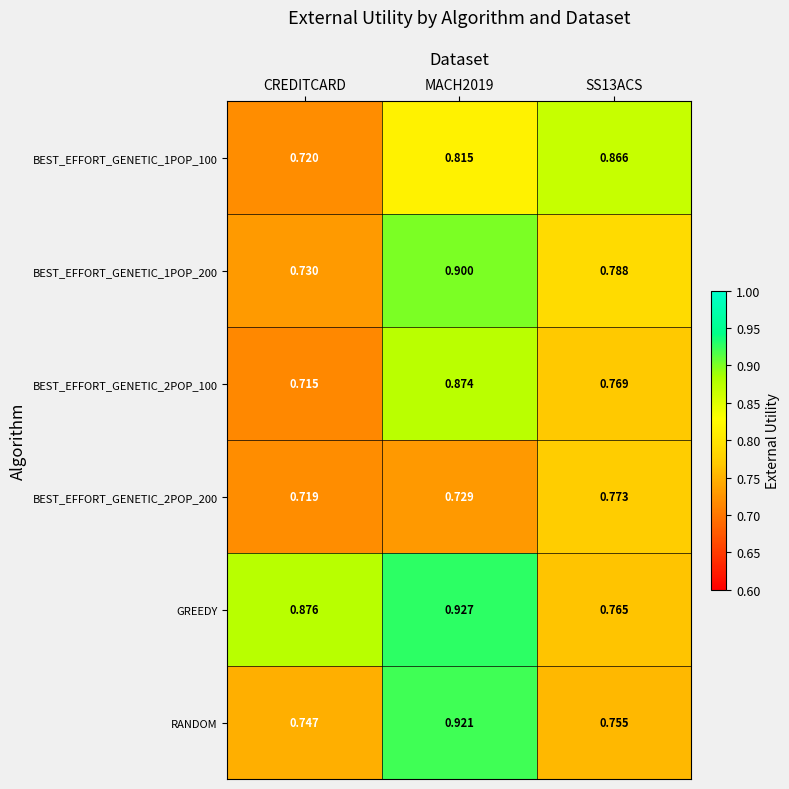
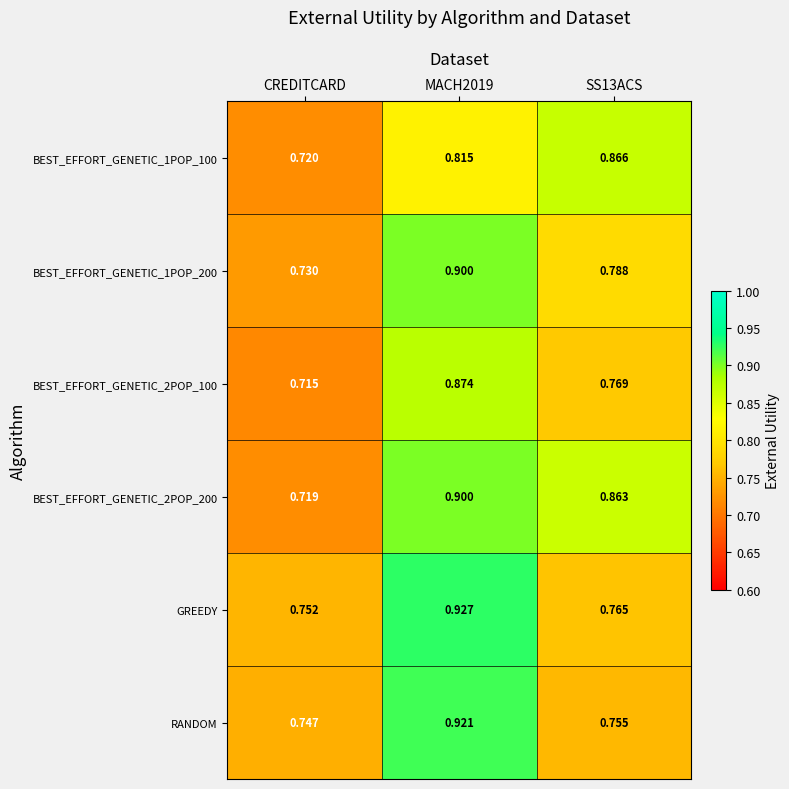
  {
    "BEST_EFFORT_GENETIC_1POP_100": {
      "CREDITCARD": 0.720,
      "MACH2019": 0.815,
      "SS13ACS": 0.866
    },
    "BEST_EFFORT_GENETIC_1POP_200": {
      "CREDITCARD": 0.730,
      "MACH2019": 0.900,
      "SS13ACS": 0.788
    },
    "BEST_EFFORT_GENETIC_2POP_100": {
      "CREDITCARD": 0.715,
      "MACH2019": 0.874,
      "SS13ACS": 0.769
    },
    "BEST_EFFORT_GENETIC_2POP_200": {
      "CREDITCARD": 0.719,
-     "MACH2019": 0.729,
-     "SS13ACS": 0.773
+     "MACH2019": 0.900,
+     "SS13ACS": 0.863
    },
    "GREEDY": {
-     "CREDITCARD": 0.876,
+     "CREDITCARD": 0.752,
      "MACH2019": 0.927,
      "SS13ACS": 0.765
    },
    "RANDOM": {
      "CREDITCARD": 0.747,
      "MACH2019": 0.921,
      "SS13ACS": 0.755
    }
  }
